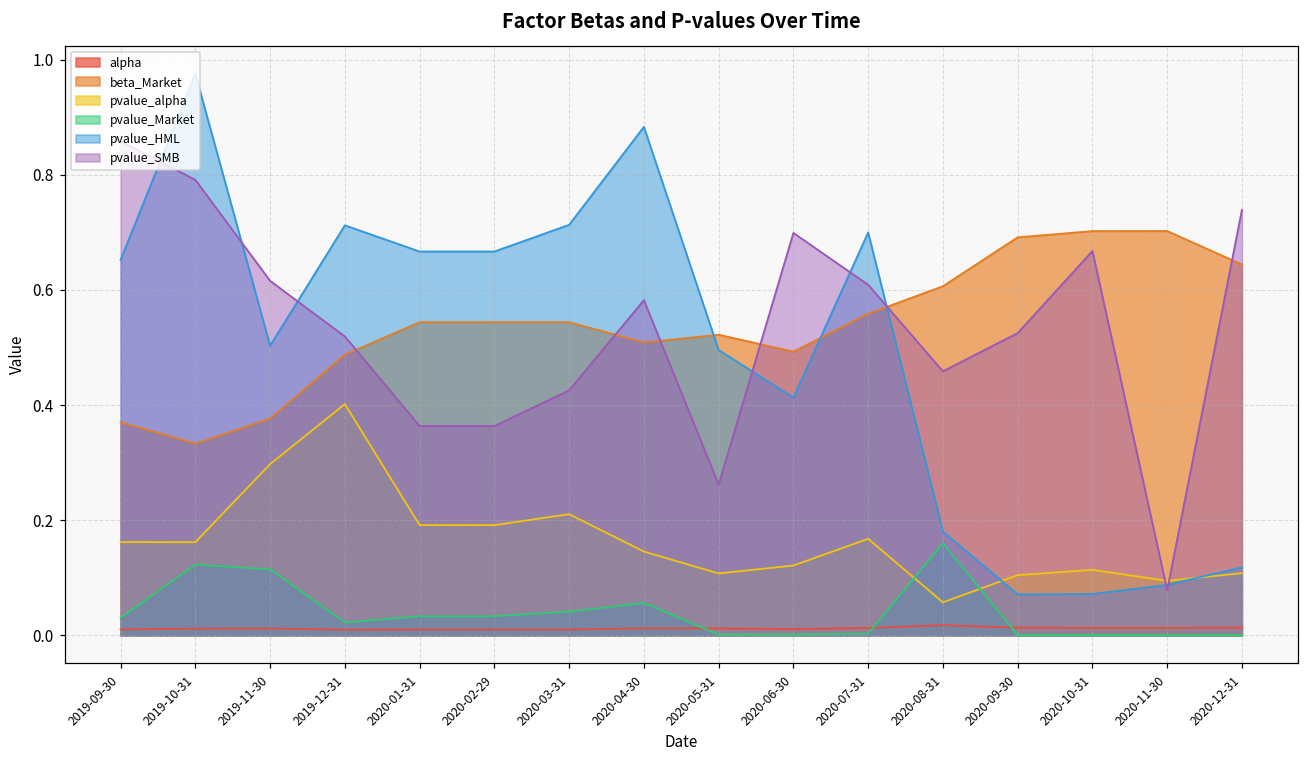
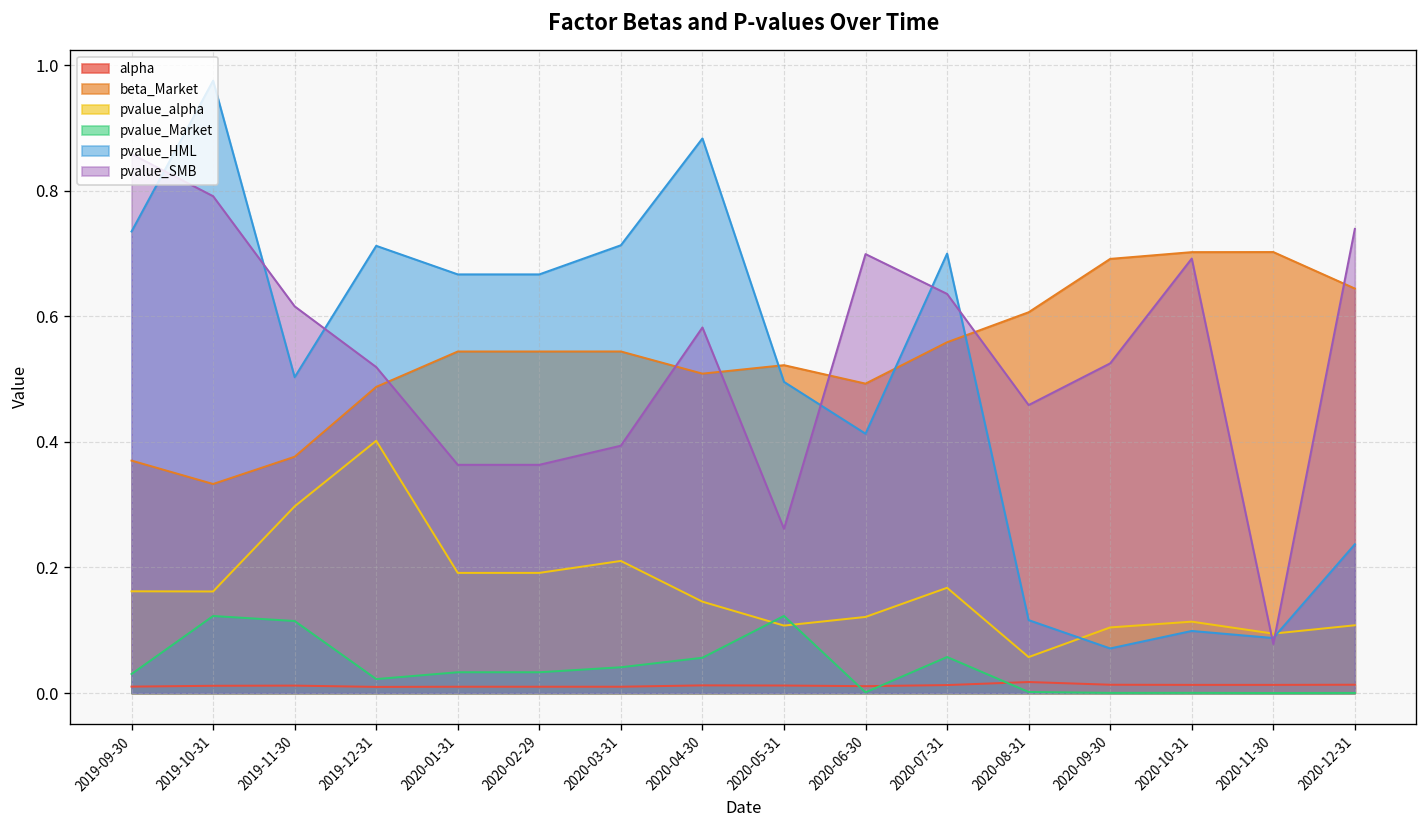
  {
    "pvalue_alpha": {
      "2019-09-30": 0.16,
      "2019-10-31": 0.16,
      "2019-11-30": 0.30,
      "2019-12-31": 0.40,
      "2020-01-31": 0.19,
      "2020-02-29": 0.19,
      "2020-03-31": 0.21,
      "2020-04-30": 0.15,
      "2020-05-31": 0.11,
      "2020-06-30": 0.12,
      "2020-07-31": 0.17,
      "2020-08-31": 0.06,
      "2020-09-30": 0.10,
      "2020-10-31": 0.11,
      "2020-11-30": 0.09,
      "2020-12-31": 0.11
    },
    "pvalue_Market": {
      "2019-09-30": 0.03,
      "2019-10-31": 0.12,
      "2019-11-30": 0.11,
      "2019-12-31": 0.02,
      "2020-01-31": 0.03,
      "2020-02-29": 0.03,
      "2020-03-31": 0.04,
      "2020-04-30": 0.06,
-     "2020-05-31": 0.00,
+     "2020-05-31": 0.12,
      "2020-06-30": 0.00,
-     "2020-07-31": 0.00,
-     "2020-08-31": 0.16,
+     "2020-07-31": 0.06,
+     "2020-08-31": 0.00,
      "2020-09-30": 0.00,
      "2020-10-31": 0.00,
      "2020-11-30": 0.00,
      "2020-12-31": 0.00
    },
    "pvalue_HML": {
-     "2019-09-30": 0.65,
+     "2019-09-30": 0.73,
      "2019-11-30": 0.50,
      "2019-12-31": 0.71,
      "2020-01-31": 0.67,
      "2020-02-29": 0.67,
      "2020-03-31": 0.71,
      "2020-04-30": 0.88,
      "2020-05-31": 0.50,
      "2020-06-30": 0.41,
      "2020-07-31": 0.70,
-     "2020-08-31": 0.18,
+     "2020-08-31": 0.12,
      "2020-09-30": 0.07,
-     "2020-10-31": 0.07,
+     "2020-10-31": 0.10,
      "2020-11-30": 0.09,
-     "2020-12-31": 0.12
+     "2020-12-31": 0.24
    },
    "pvalue_SMB": {
      "2019-10-31": 0.79,
      "2019-11-30": 0.62,
      "2019-12-31": 0.52,
      "2020-01-31": 0.36,
      "2020-02-29": 0.36,
-     "2020-03-31": 0.43,
+     "2020-03-31": 0.39,
      "2020-04-30": 0.58,
      "2020-05-31": 0.26,
      "2020-06-30": 0.70,
-     "2020-07-31": 0.61,
+     "2020-07-31": 0.64,
      "2020-08-31": 0.46,
      "2020-09-30": 0.52,
-     "2020-10-31": 0.67,
+     "2020-10-31": 0.69,
      "2020-11-30": 0.08,
      "2020-12-31": 0.74
    }
  }
